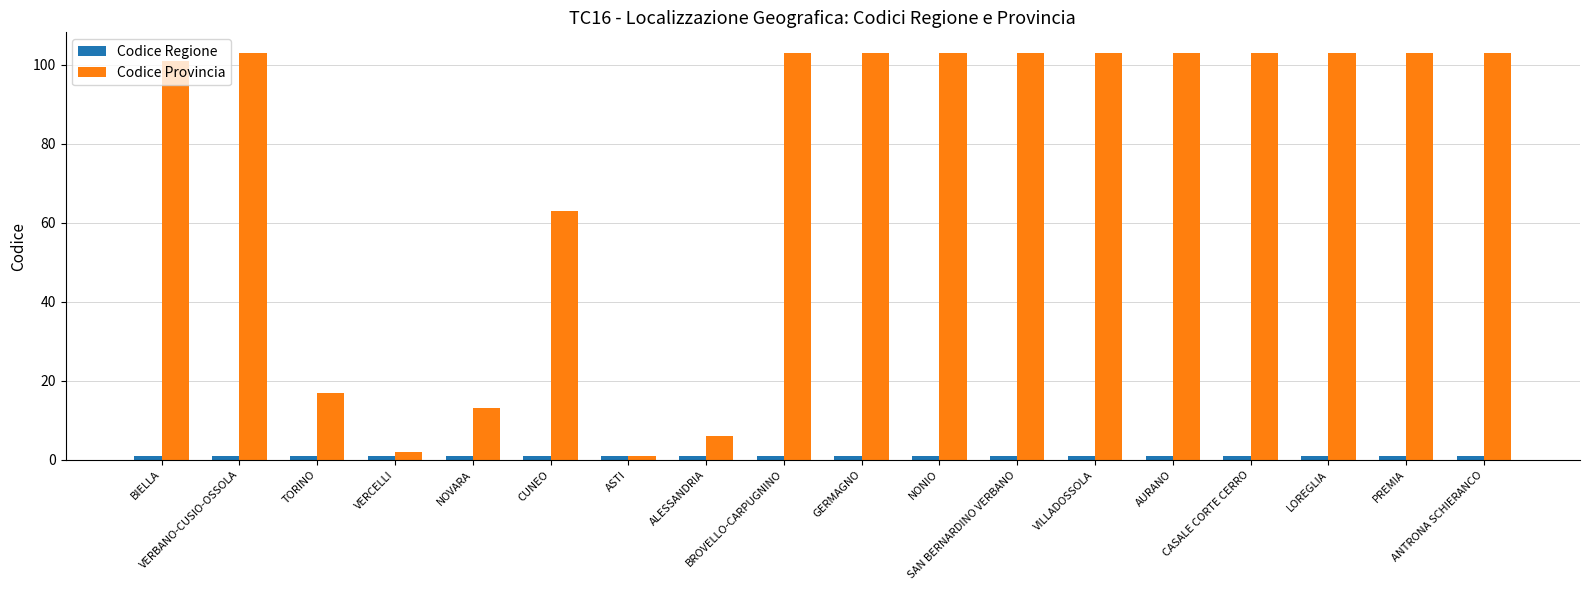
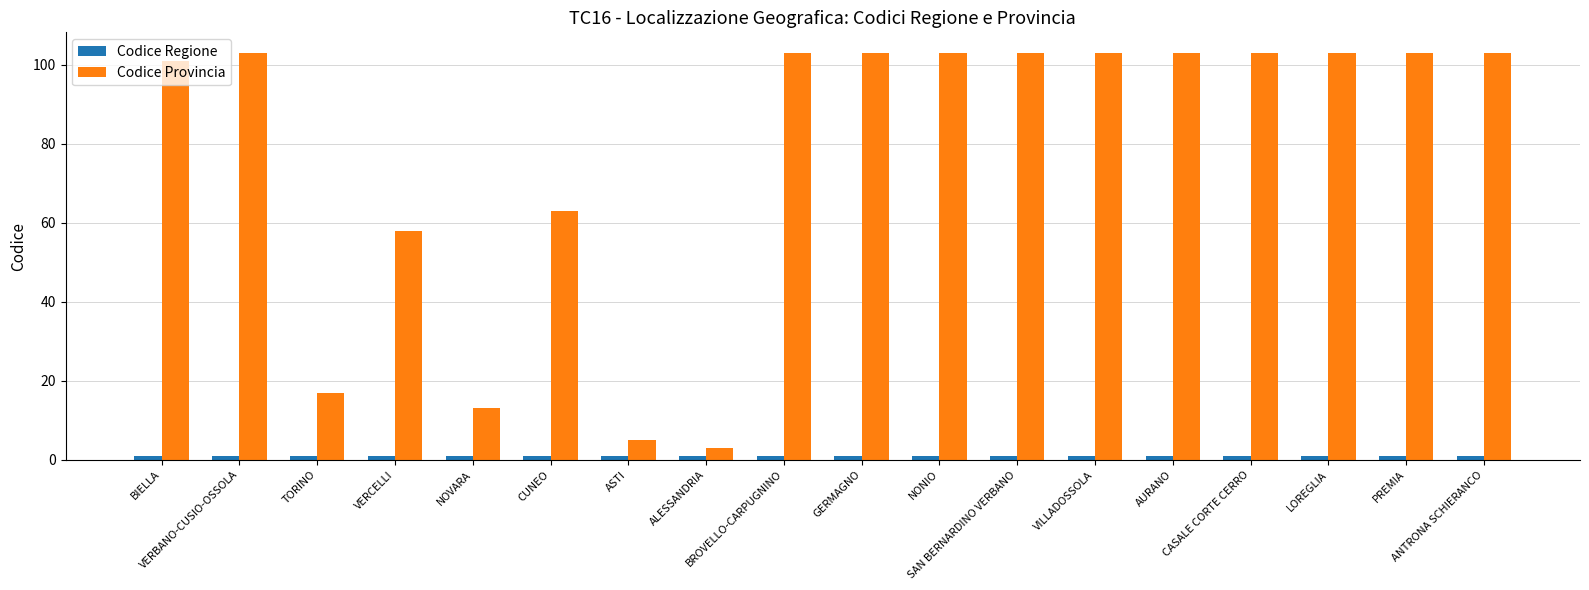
  {
    "Codice Regione": {
      "BIELLA": 1,
      "VERBANO-CUSIO-OSSOLA": 1,
      "TORINO": 1,
      "VERCELLI": 1,
      "NOVARA": 1,
      "CUNEO": 1,
      "ASTI": 1,
      "ALESSANDRIA": 1,
      "BROVELLO-CARPUGNINO": 1,
      "GERMAGNO": 1,
      "NONIO": 1,
      "SAN BERNARDINO VERBANO": 1,
      "VILLADOSSOLA": 1,
      "AURANO": 1,
      "CASALE CORTE CERRO": 1,
      "LOREGLIA": 1,
      "PREMIA": 1,
      "ANTRONA SCHIERANCO": 1
    },
    "Codice Provincia": {
      "VERBANO-CUSIO-OSSOLA": 103,
      "TORINO": 17,
-     "VERCELLI": 2,
+     "VERCELLI": 58,
      "NOVARA": 13,
      "CUNEO": 63,
-     "ASTI": 1,
-     "ALESSANDRIA": 6,
+     "ASTI": 5,
+     "ALESSANDRIA": 3,
      "BROVELLO-CARPUGNINO": 103,
      "GERMAGNO": 103,
      "NONIO": 103,
      "SAN BERNARDINO VERBANO": 103,
      "VILLADOSSOLA": 103,
      "AURANO": 103,
      "CASALE CORTE CERRO": 103,
      "LOREGLIA": 103,
      "PREMIA": 103,
      "ANTRONA SCHIERANCO": 103
    }
  }
